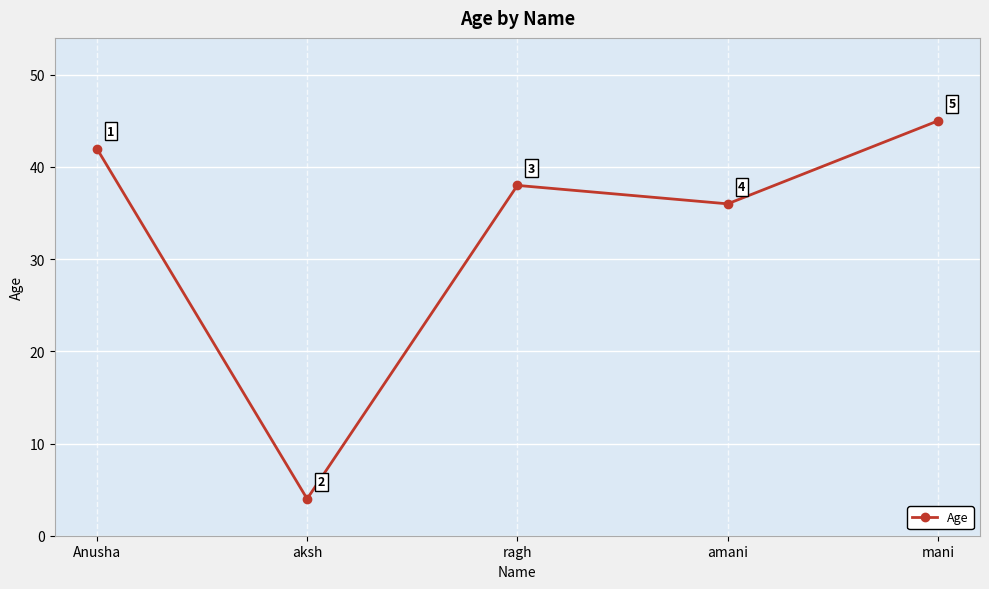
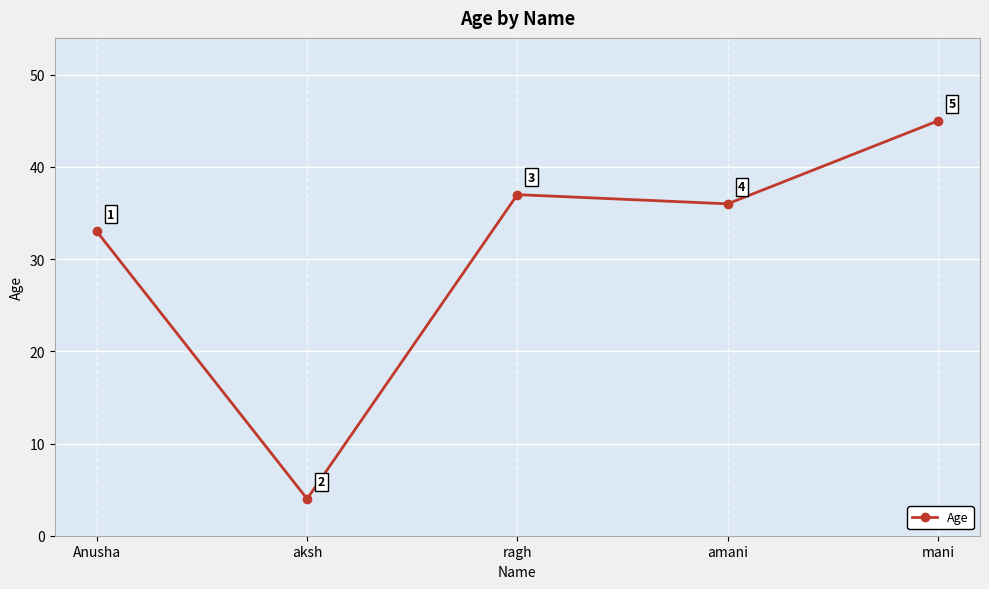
  {
-   "Anusha": 42,
-   "ragh": 38
+   "Anusha": 33,
+   "ragh": 37
  }
